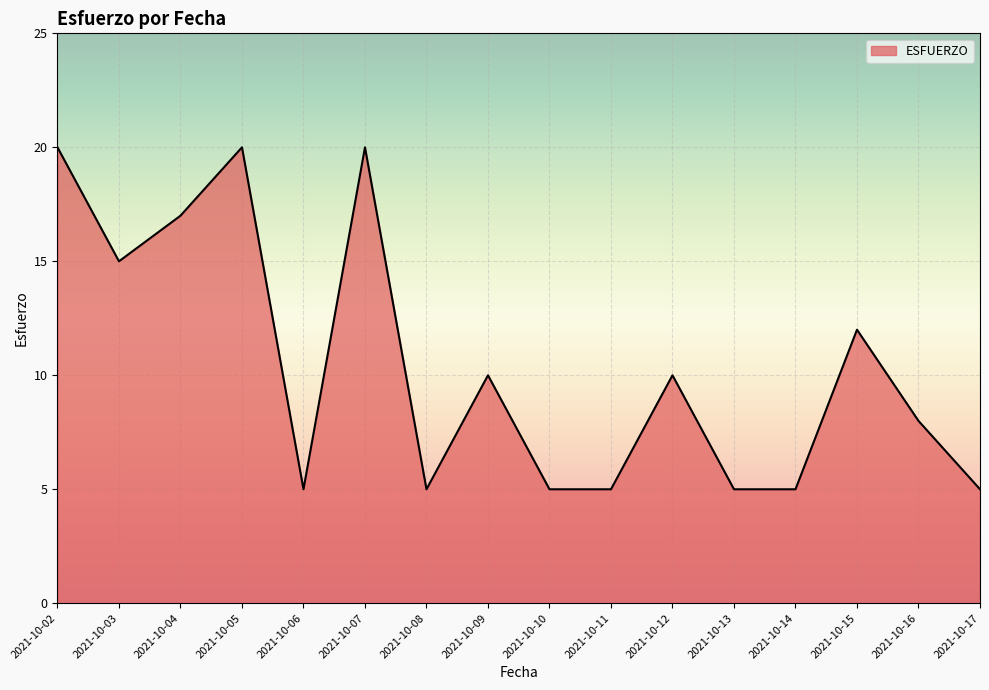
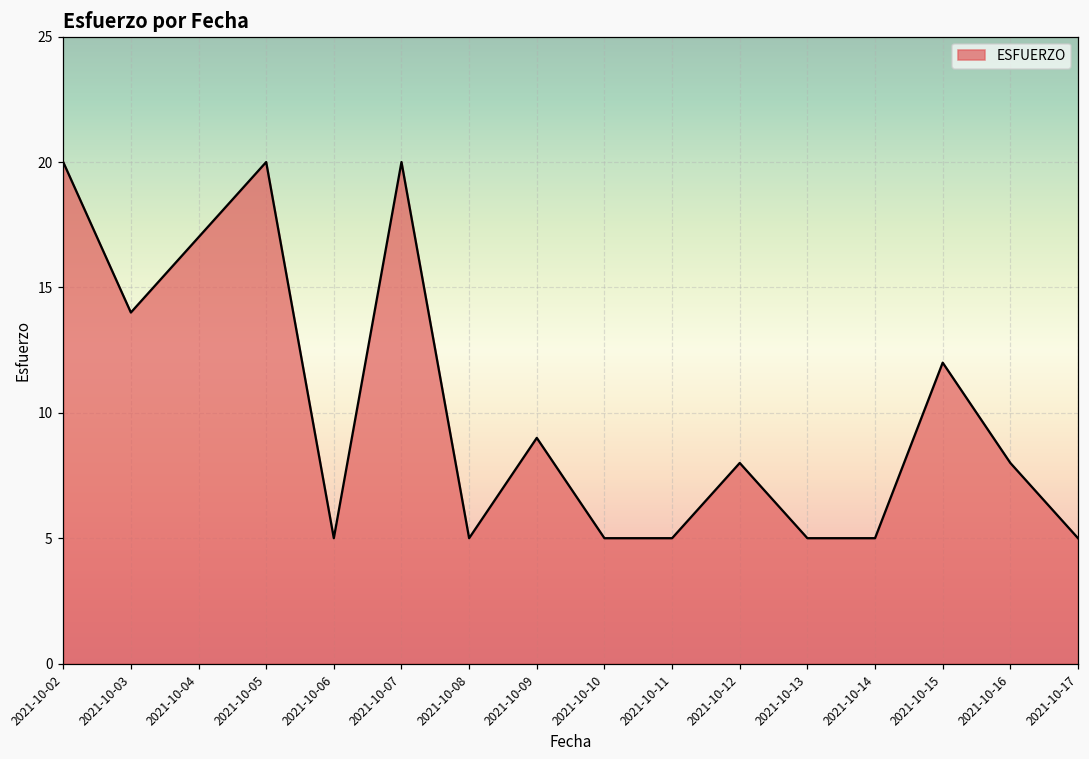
  {
    "2021-10-02": 20,
-   "2021-10-03": 15,
+   "2021-10-03": 14,
    "2021-10-04": 17,
    "2021-10-05": 20,
    "2021-10-06": 5,
    "2021-10-07": 20,
    "2021-10-08": 5,
-   "2021-10-09": 10,
+   "2021-10-09": 9,
    "2021-10-10": 5,
    "2021-10-11": 5,
-   "2021-10-12": 10,
+   "2021-10-12": 8,
    "2021-10-13": 5,
    "2021-10-14": 5,
    "2021-10-15": 12,
    "2021-10-16": 8,
    "2021-10-17": 5
  }
